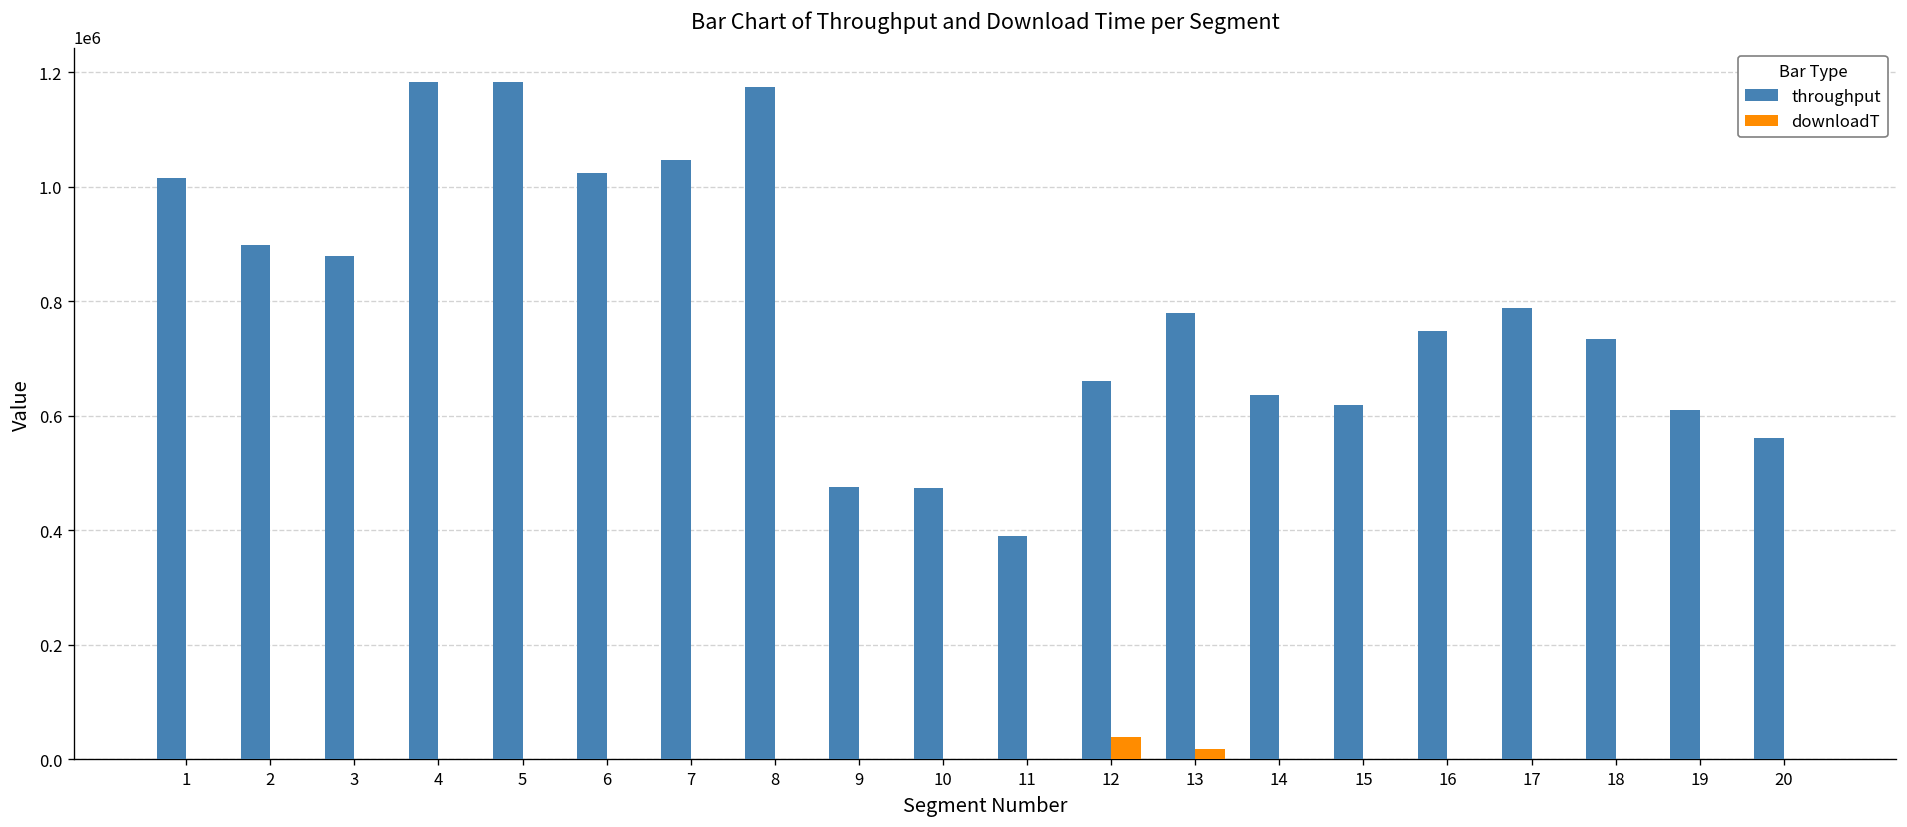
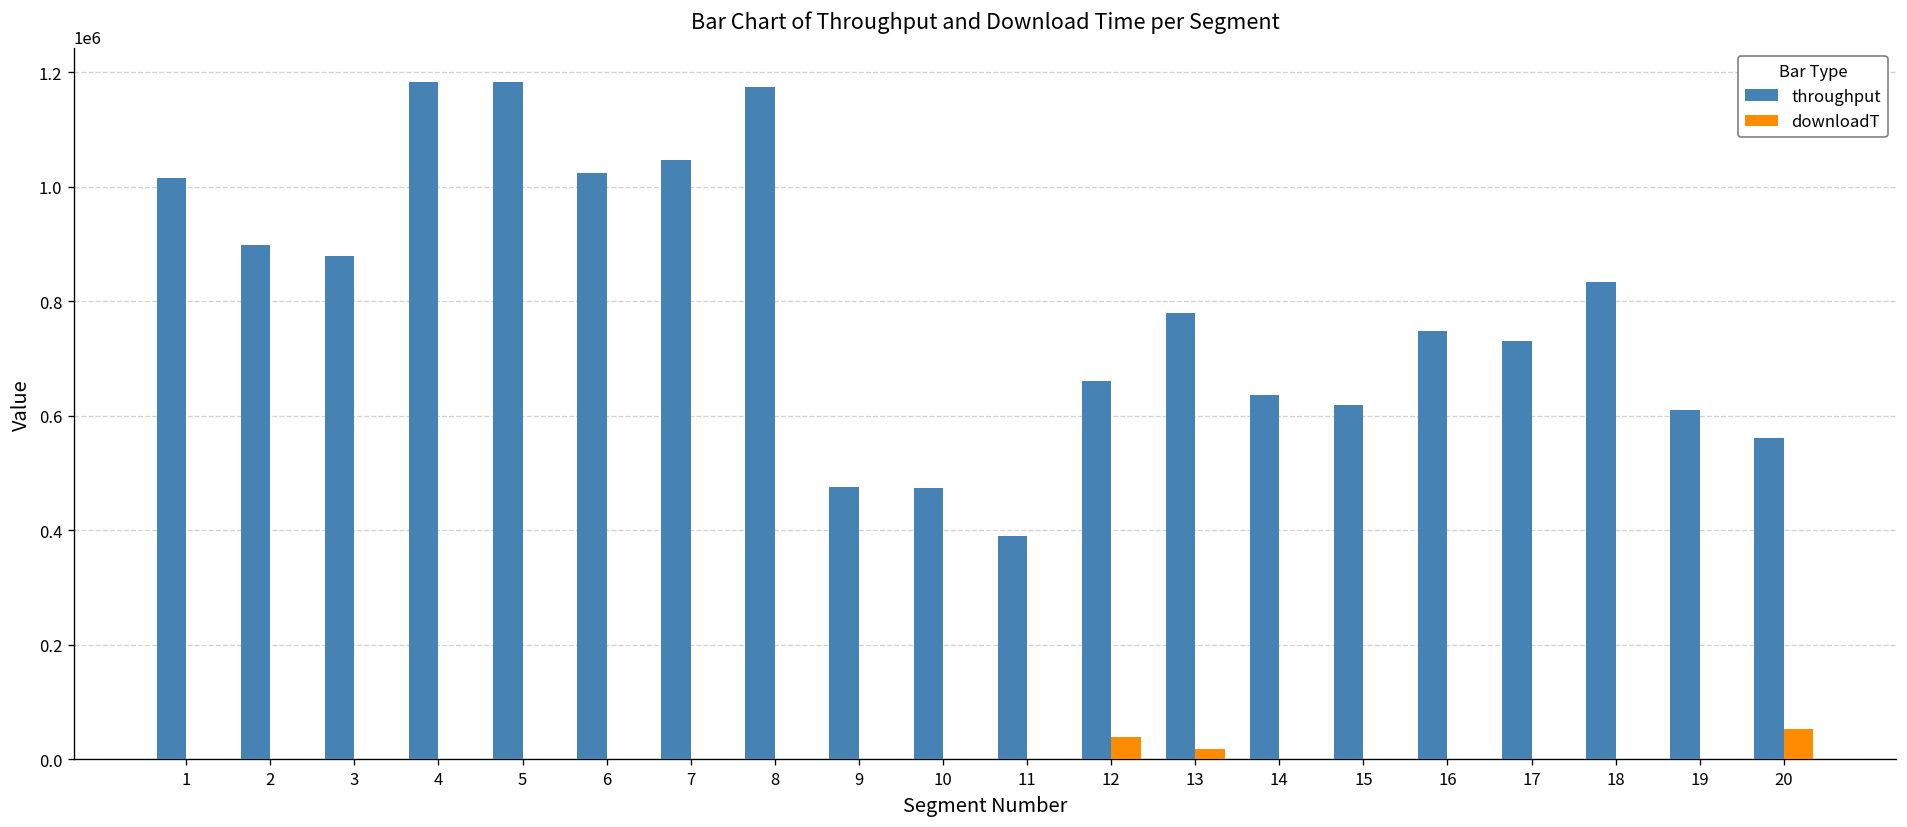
  {
    "throughput": {
      "1": 1020000,
      "2": 900000,
      "3": 880000,
      "4": 1180000,
      "5": 1180000,
      "6": 1020000,
      "7": 1050000,
      "8": 1170000,
      "9": 480000,
      "10": 470000,
      "11": 390000,
      "12": 660000,
      "13": 780000,
      "14": 640000,
      "15": 620000,
      "16": 750000,
-     "17": 790000,
-     "18": 730000,
+     "17": 730000,
+     "18": 830000,
      "19": 610000,
      "20": 560000
    },
    "downloadT": {
      "12": 40000,
      "13": 20000,
-     "20": 0
+     "20": 50000
    }
  }
